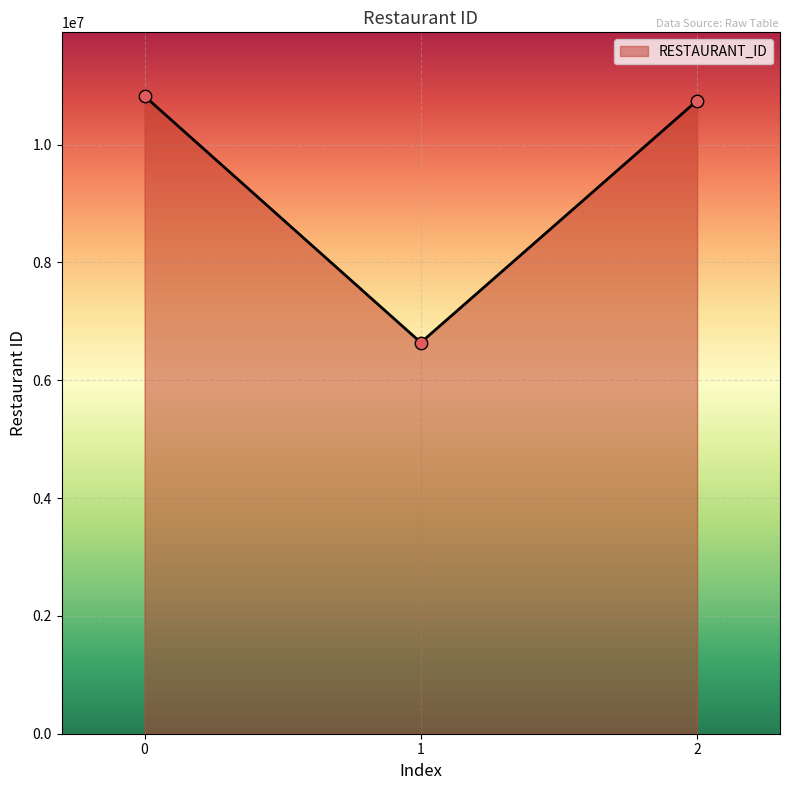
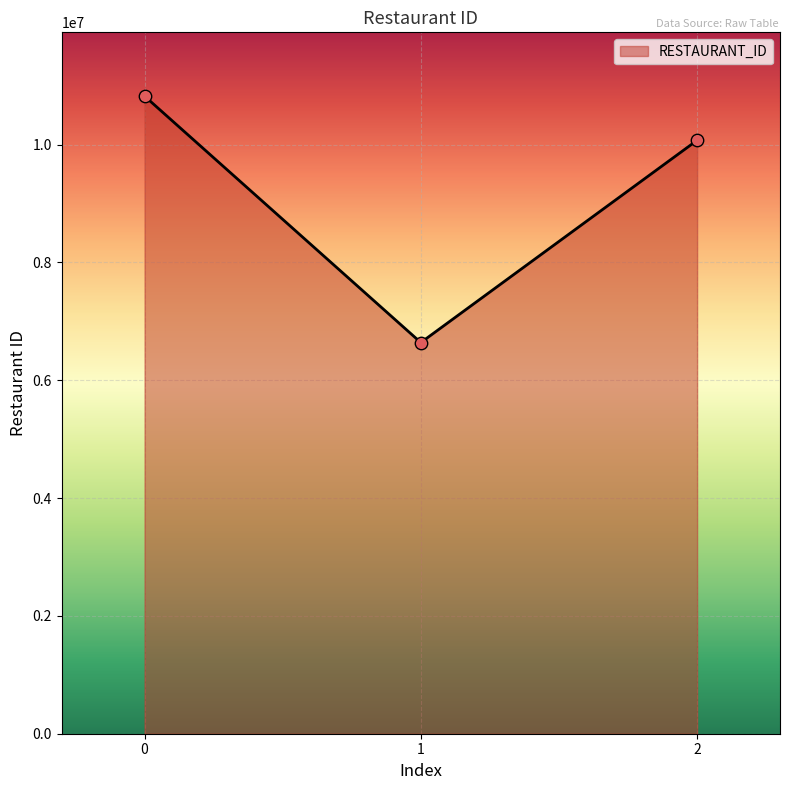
  {
    "0": 10800000,
    "1": 6600000,
-   "2": 10700000
+   "2": 10100000
  }
